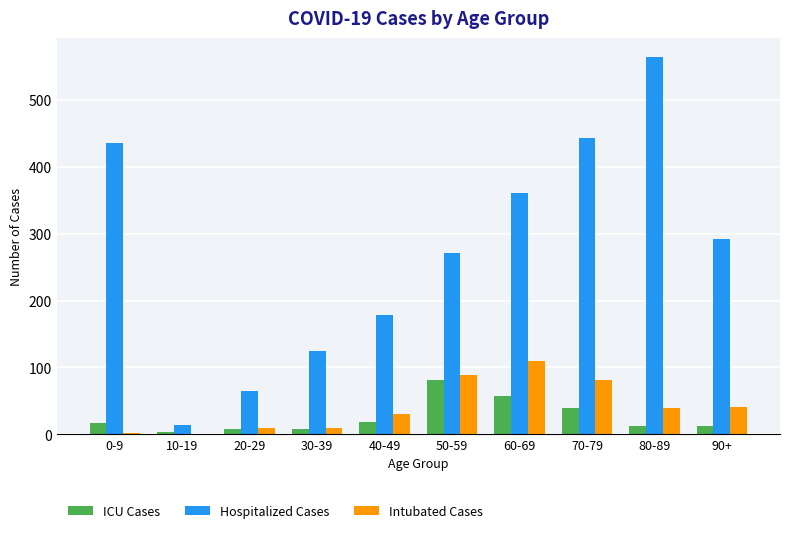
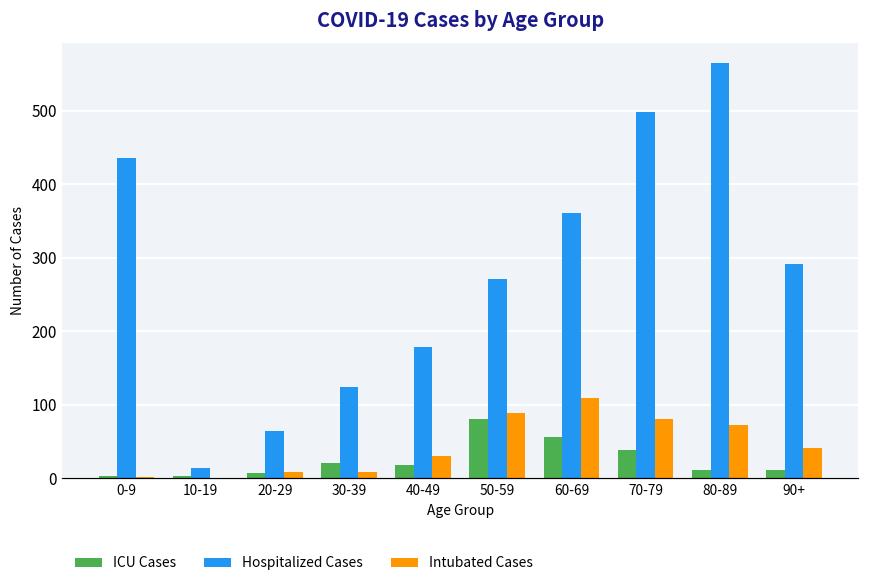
  {
    "ICU Cases": {
-     "0-9": 20,
+     "0-9": 0,
      "20-29": 10,
-     "30-39": 10,
+     "30-39": 20,
      "40-49": 20,
      "50-59": 80,
      "60-69": 60,
      "70-79": 40,
      "80-89": 10,
      "90+": 10
    },
    "Hospitalized Cases": {
      "0-9": 440,
      "10-19": 10,
      "20-29": 70,
      "30-39": 120,
      "40-49": 180,
      "50-59": 270,
      "60-69": 360,
-     "70-79": 440,
+     "70-79": 500,
      "80-89": 560,
      "90+": 290
    },
    "Intubated Cases": {
      "20-29": 10,
      "30-39": 10,
      "40-49": 30,
      "50-59": 90,
      "60-69": 110,
      "70-79": 80,
-     "80-89": 40,
+     "80-89": 70,
      "90+": 40
    }
  }
